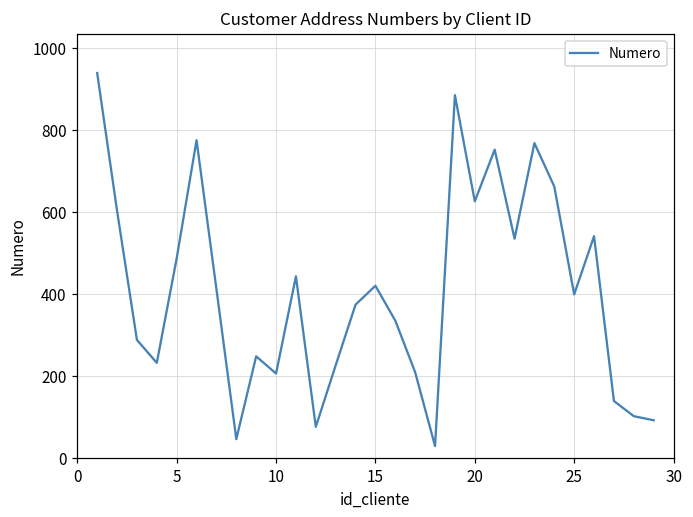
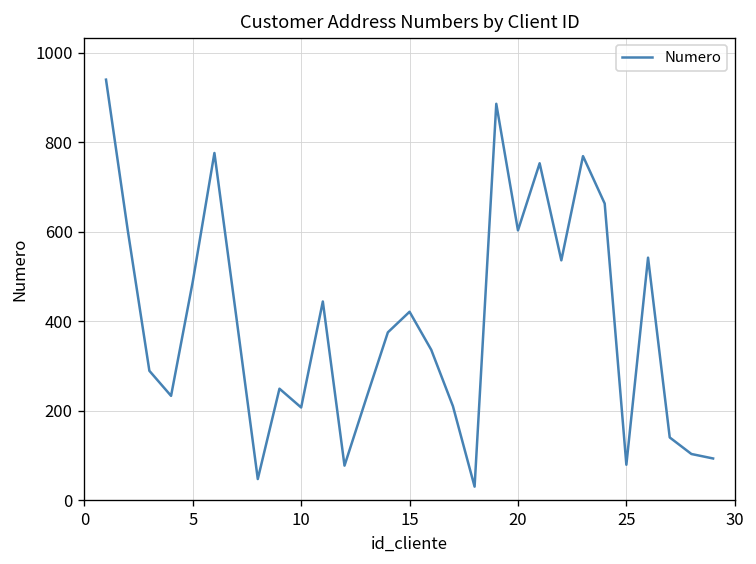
  {
    "5": 490,
    "10": 210,
    "15": 420,
-   "20": 630,
-   "25": 400
+   "20": 600,
+   "25": 80
  }
